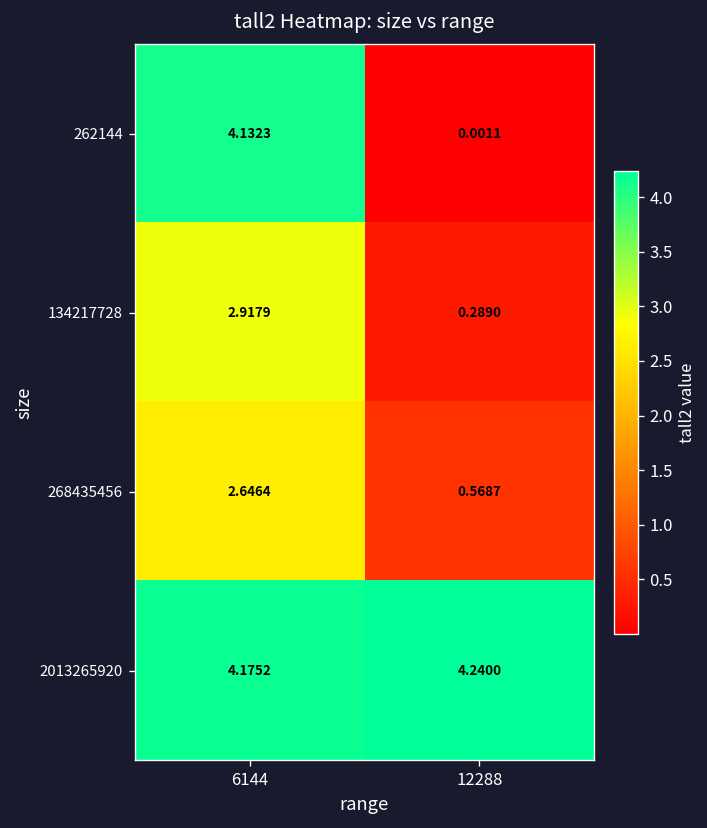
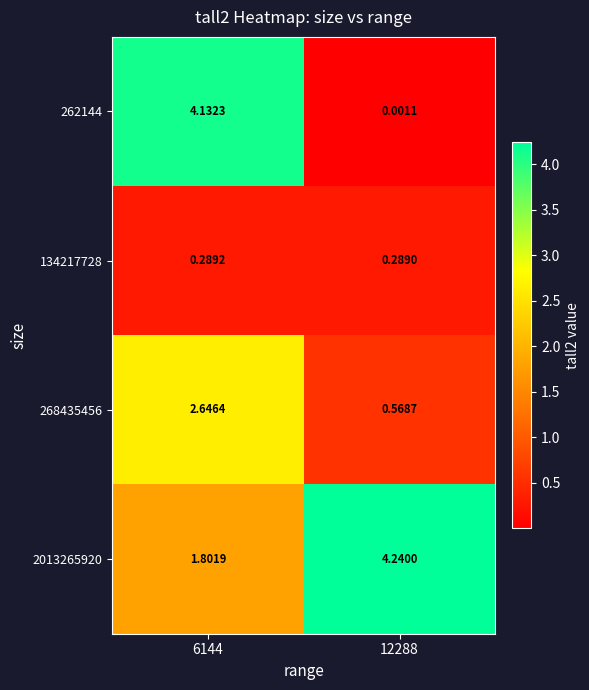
  {
    "262144": {
      "6144": 4.1323,
      "12288": 0.0011
    },
    "134217728": {
-     "6144": 2.9179,
+     "6144": 0.2892,
      "12288": 0.2890
    },
    "268435456": {
      "6144": 2.6464,
      "12288": 0.5687
    },
    "2013265920": {
-     "6144": 4.1752,
+     "6144": 1.8019,
      "12288": 4.2400
    }
  }
